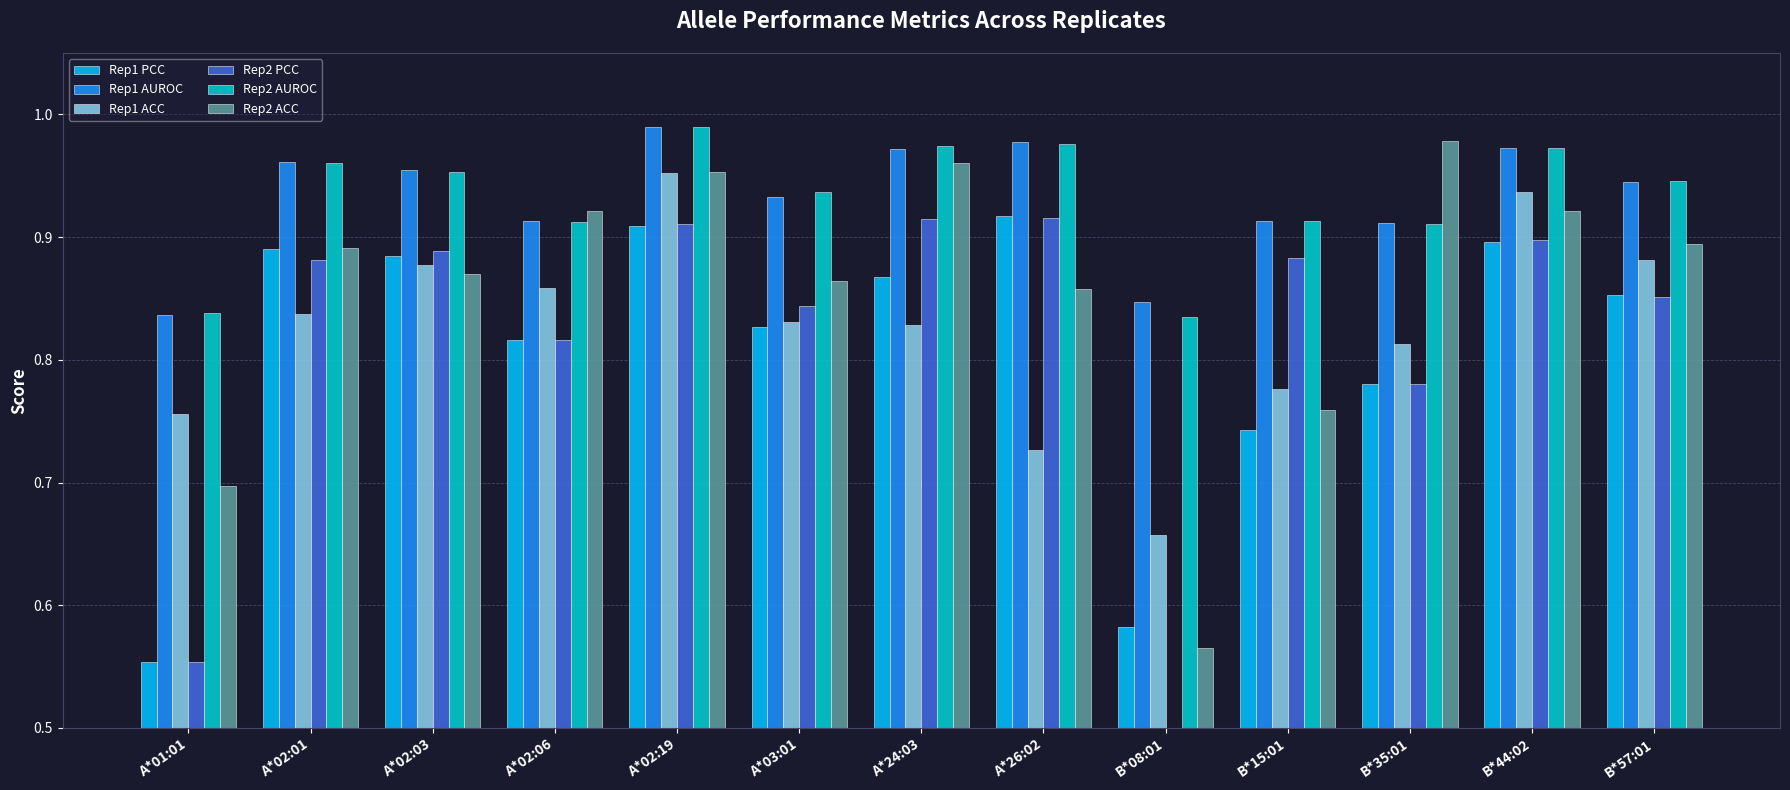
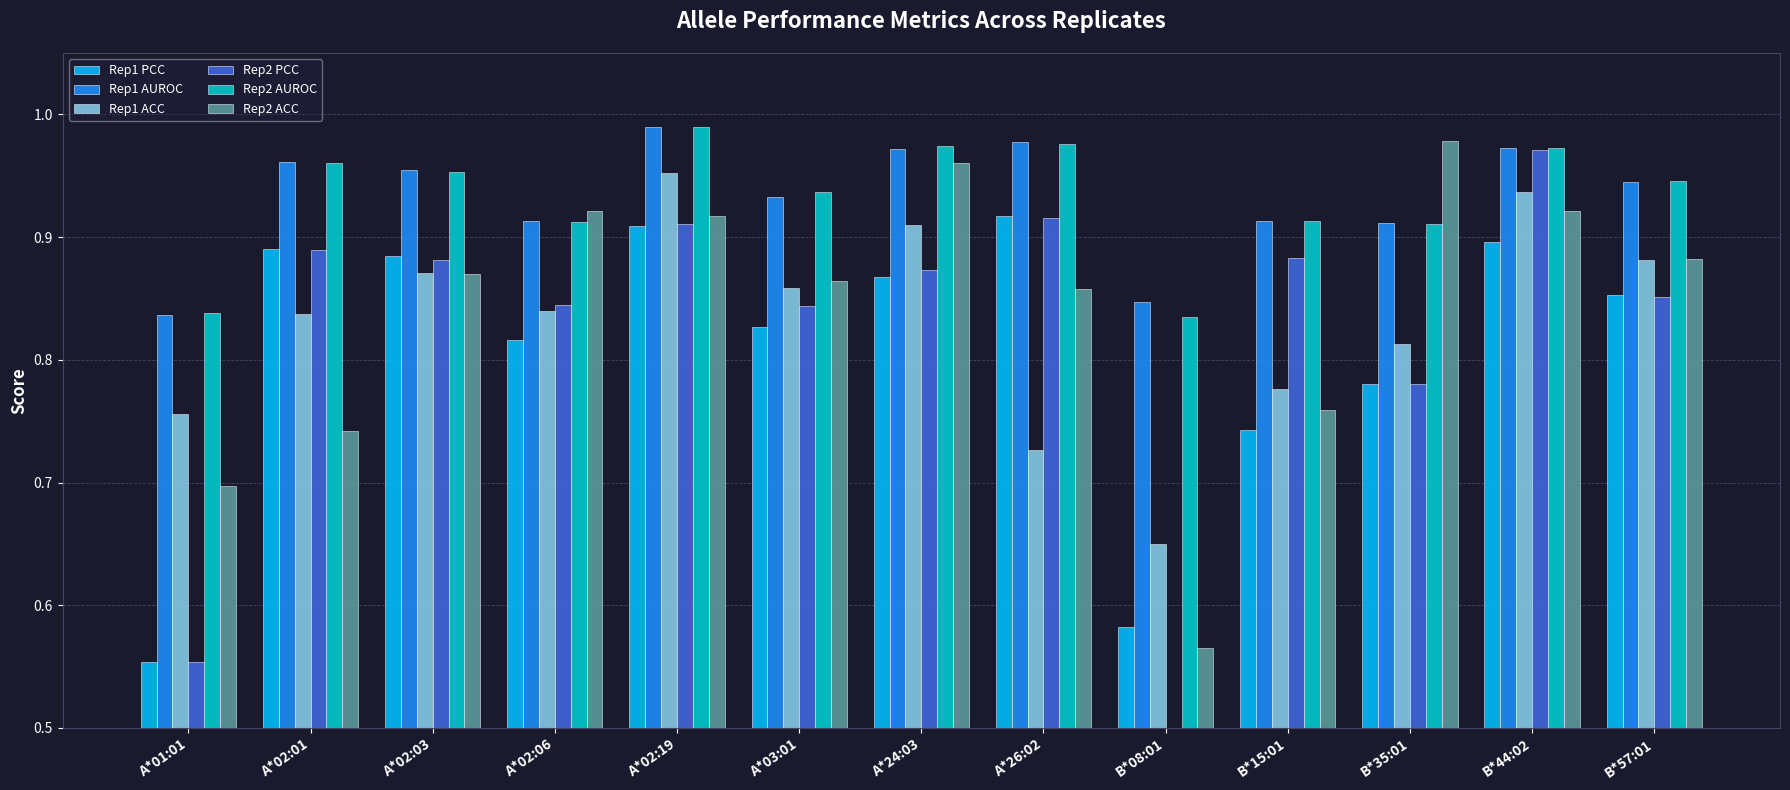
  {
    "Rep1 ACC": {
      "A*01:01": 0.756,
      "A*02:01": 0.838,
-     "A*02:03": 0.878,
-     "A*02:06": 0.858,
+     "A*02:03": 0.871,
+     "A*02:06": 0.839,
      "A*02:19": 0.952,
-     "A*03:01": 0.831,
-     "A*24:03": 0.828,
+     "A*03:01": 0.859,
+     "A*24:03": 0.910,
      "A*26:02": 0.727,
-     "B*08:01": 0.657,
+     "B*08:01": 0.650,
      "B*15:01": 0.776,
      "B*35:01": 0.813,
      "B*44:02": 0.936,
      "B*57:01": 0.882
    },
    "Rep2 PCC": {
      "A*01:01": 0.554,
-     "A*02:01": 0.882,
-     "A*02:03": 0.888,
-     "A*02:06": 0.816,
+     "A*02:01": 0.889,
+     "A*02:03": 0.881,
+     "A*02:06": 0.845,
      "A*02:19": 0.910,
      "A*03:01": 0.844,
-     "A*24:03": 0.914,
+     "A*24:03": 0.873,
      "A*26:02": 0.916,
      "B*15:01": 0.883,
      "B*35:01": 0.781,
-     "B*44:02": 0.897,
+     "B*44:02": 0.971,
      "B*57:01": 0.851
    },
    "Rep2 ACC": {
      "A*01:01": 0.698,
-     "A*02:01": 0.891,
+     "A*02:01": 0.742,
      "A*02:03": 0.870,
      "A*02:06": 0.921,
-     "A*02:19": 0.953,
+     "A*02:19": 0.917,
      "A*03:01": 0.864,
      "A*24:03": 0.960,
      "A*26:02": 0.857,
      "B*08:01": 0.566,
      "B*15:01": 0.759,
      "B*35:01": 0.978,
      "B*44:02": 0.921,
-     "B*57:01": 0.894
+     "B*57:01": 0.882
    }
  }
